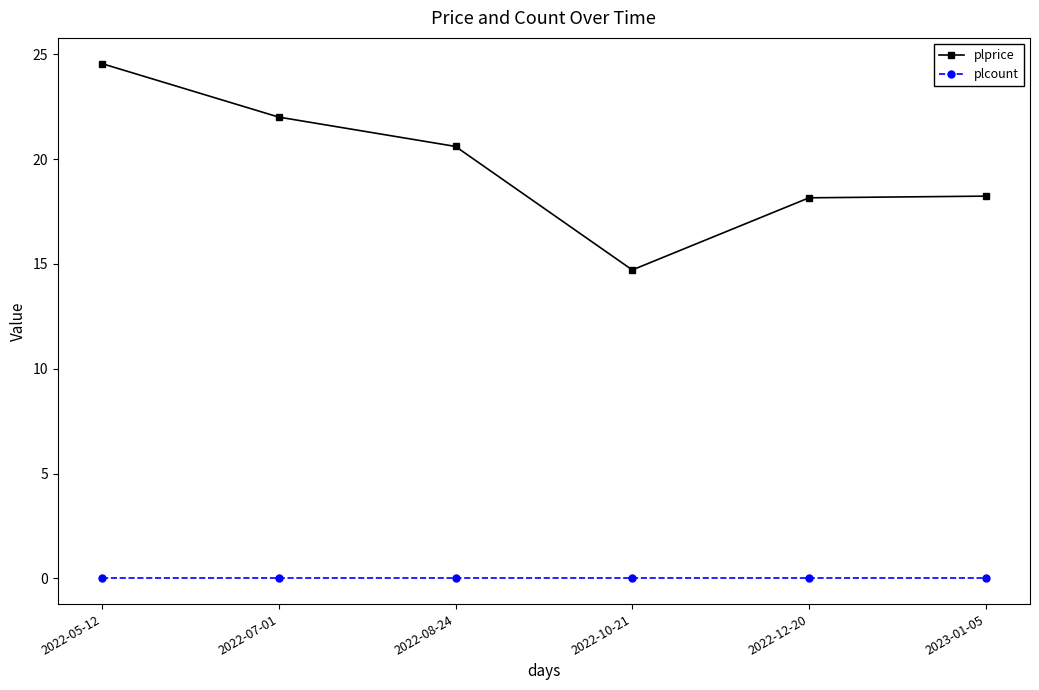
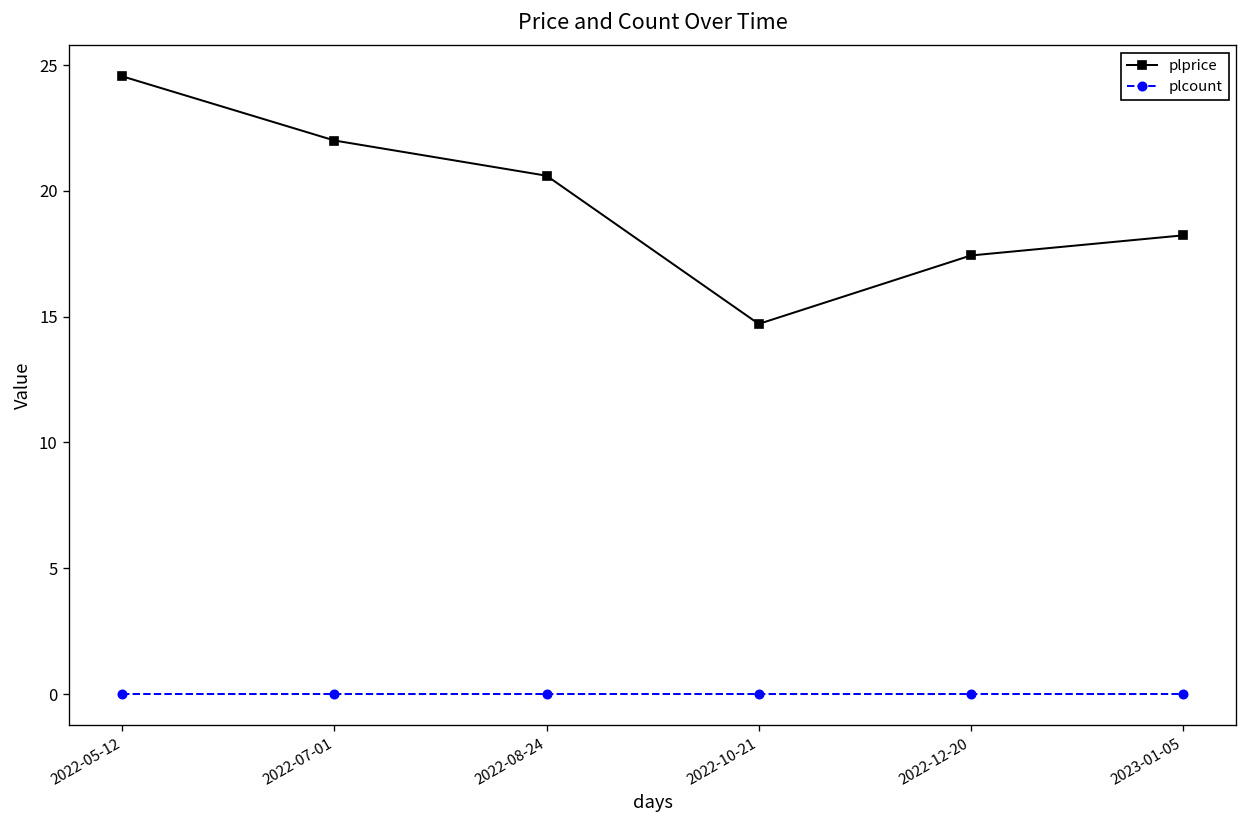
  {
    "plprice": {
      "2022-05-12": 24.6,
      "2022-07-01": 22.0,
      "2022-08-24": 20.6,
      "2022-10-21": 14.7,
-     "2022-12-20": 18.2,
+     "2022-12-20": 17.4,
      "2023-01-05": 18.2
    },
    "plcount": {
      "2022-05-12": 0.0,
      "2022-07-01": 0.0,
      "2022-08-24": 0.0,
      "2022-10-21": 0.0,
      "2022-12-20": 0.0,
      "2023-01-05": 0.0
    }
  }
